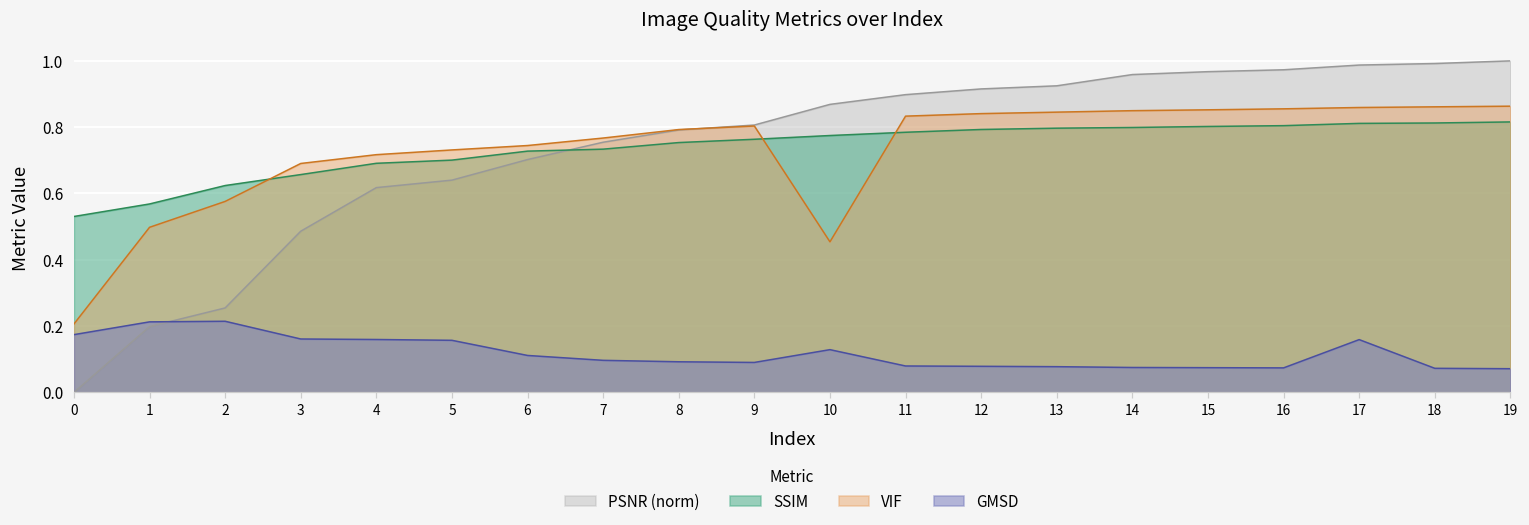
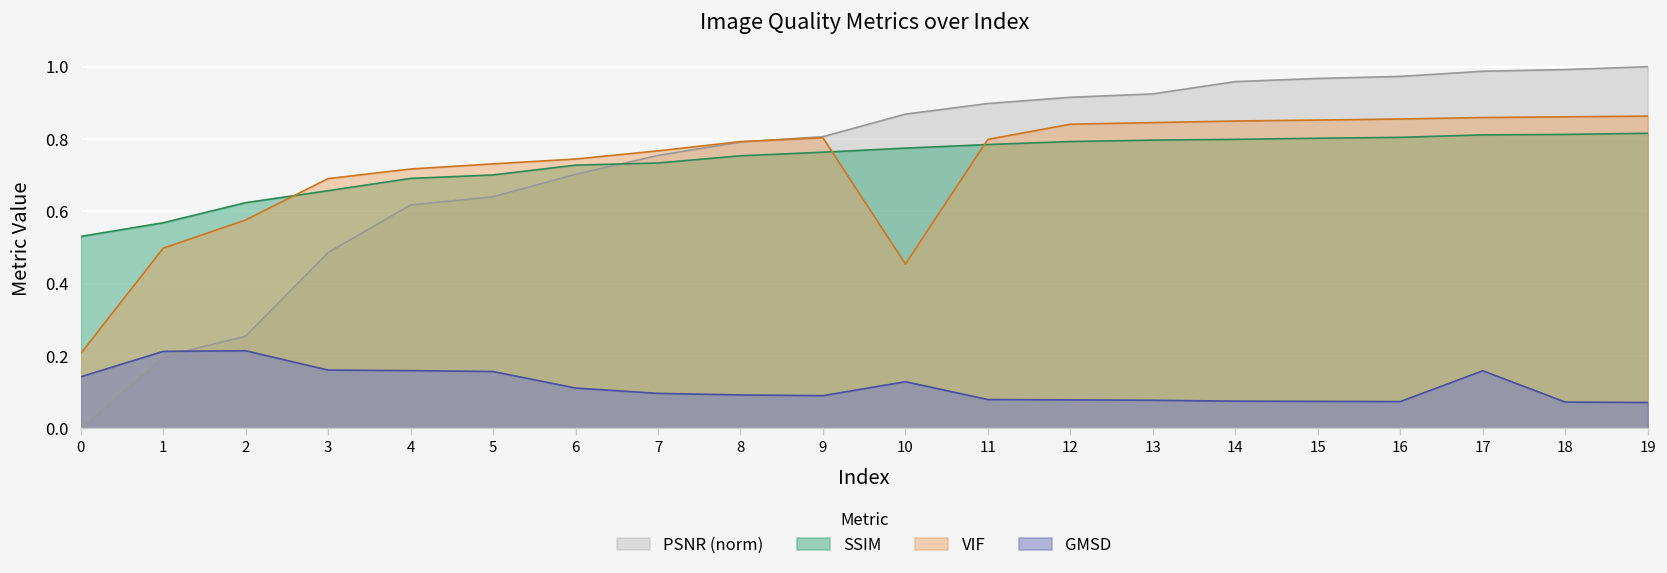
  {
    "PSNR (norm)": {
      "0": 0.00,
      "1": 0.20,
      "2": 0.25,
      "3": 0.49,
      "4": 0.62,
      "5": 0.64,
      "6": 0.70,
      "7": 0.75,
      "10": 0.87,
      "11": 0.90,
      "12": 0.92,
      "13": 0.92,
      "14": 0.96,
      "15": 0.97,
      "16": 0.97,
      "17": 0.99,
      "18": 0.99,
      "19": 1.00
    },
    "SSIM": {
      "0": 0.53,
      "1": 0.57,
      "2": 0.62,
      "3": 0.66,
      "4": 0.69,
      "5": 0.70,
      "6": 0.73,
      "7": 0.73,
      "8": 0.75,
      "9": 0.76,
      "10": 0.77,
      "11": 0.78,
      "12": 0.79,
      "13": 0.80,
      "14": 0.80,
      "15": 0.80,
      "16": 0.80,
      "17": 0.81,
      "18": 0.81,
      "19": 0.82
    },
    "VIF": {
      "0": 0.21,
      "1": 0.50,
      "2": 0.58,
      "3": 0.69,
      "4": 0.72,
      "5": 0.73,
      "6": 0.74,
      "7": 0.77,
      "10": 0.45,
-     "11": 0.83,
+     "11": 0.80,
      "12": 0.84,
      "13": 0.85,
      "14": 0.85,
      "15": 0.85,
      "16": 0.86,
      "17": 0.86,
      "18": 0.86,
      "19": 0.86
    },
    "GMSD": {
-     "0": 0.17,
+     "0": 0.14,
      "1": 0.21,
      "2": 0.21,
      "3": 0.16,
      "4": 0.16,
      "5": 0.16,
      "6": 0.11,
      "7": 0.10,
      "8": 0.09,
      "9": 0.09,
      "10": 0.13,
      "11": 0.08,
      "12": 0.08,
      "13": 0.08,
      "14": 0.08,
      "15": 0.07,
      "16": 0.07,
      "17": 0.16,
      "18": 0.07,
      "19": 0.07
    }
  }
